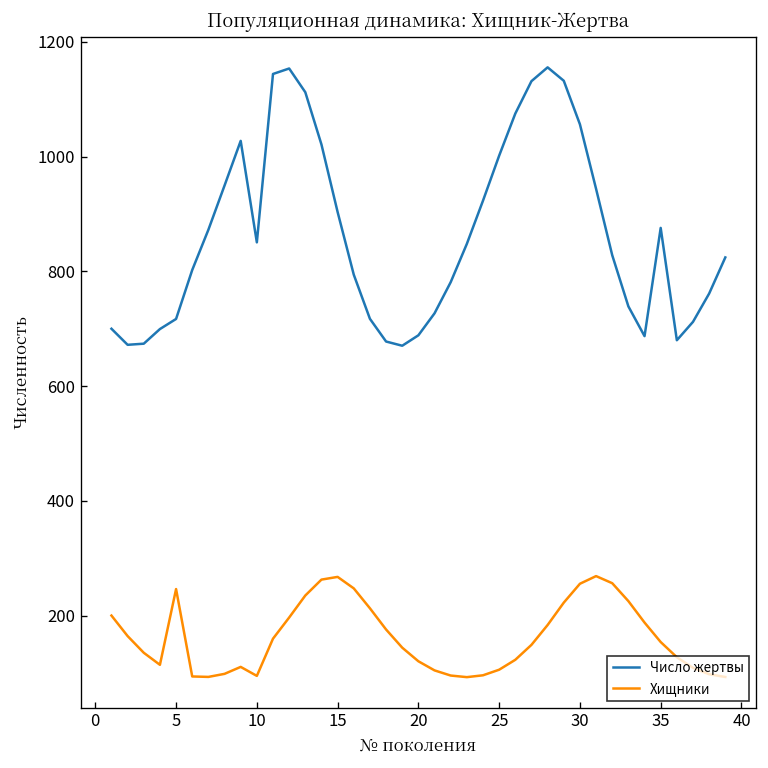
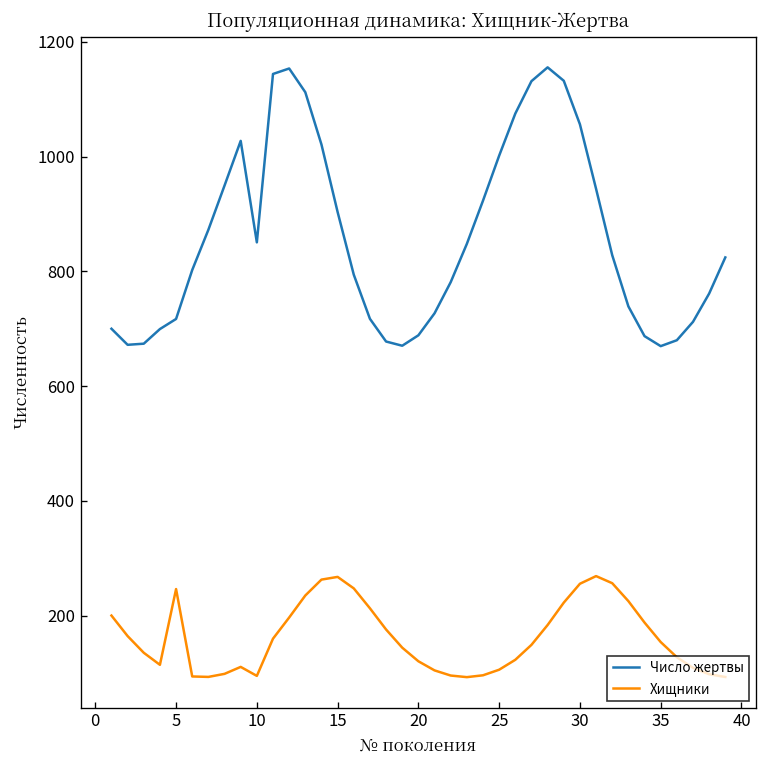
  {
    "Число жертвы": {
      "5": 720,
      "10": 850,
      "15": 900,
      "20": 690,
      "25": 1000,
      "30": 1060,
-     "35": 880
+     "35": 670
    },
    "Хищники": {
      "5": 250,
      "10": 90,
      "15": 270,
      "20": 120,
      "25": 110,
      "30": 260,
      "35": 150
    }
  }
